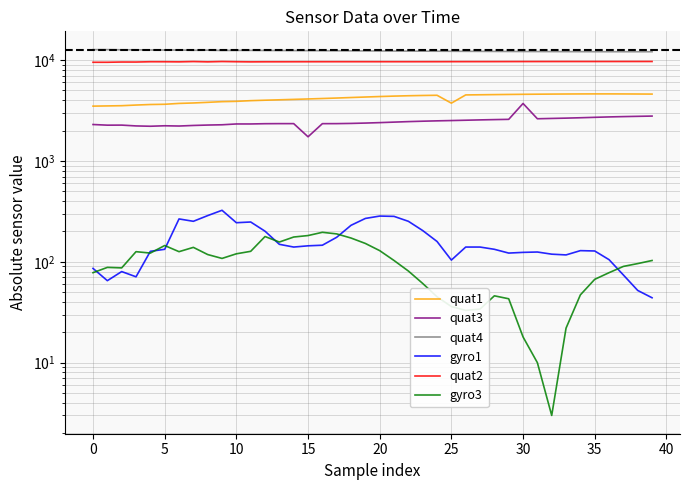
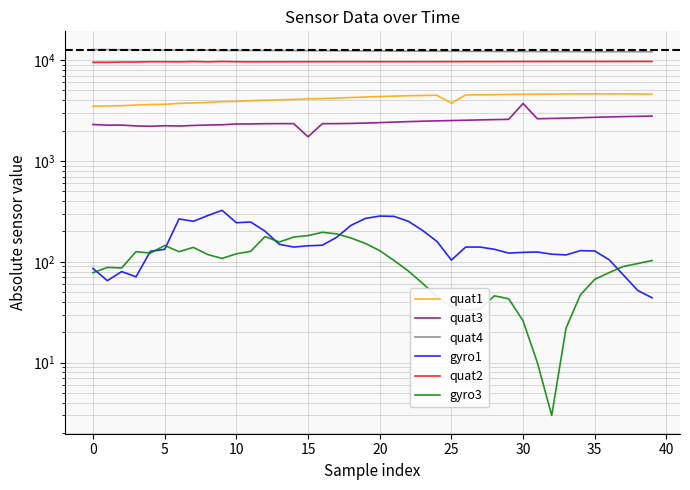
  {
    "quat1": {
      "0": 3500,
      "5": 3600,
      "10": 3900,
      "15": 4100,
      "20": 4300,
      "25": 3700,
      "30": 5000,
      "35": 5000
    },
    "quat3": {
      "0": 2300,
      "5": 2200,
      "10": 2300,
      "15": 1700,
      "20": 2400,
      "25": 2500,
      "30": 3700,
      "35": 2700
    },
    "quat4": {
      "0": 13000,
      "5": 13000,
      "10": 12000,
      "15": 12000,
      "20": 12000,
      "25": 12000,
      "30": 12000,
      "35": 12000
    },
    "gyro1": {
      "0": 90,
      "5": 130,
      "10": 240,
      "15": 140,
      "20": 280,
      "25": 100,
      "30": 120,
      "35": 130
    },
    "quat2": {
      "0": 9000,
      "5": 10000,
      "10": 10000,
      "15": 10000,
      "20": 10000,
      "25": 10000,
      "30": 10000,
      "35": 10000
    },
    "gyro3": {
      "0": 80,
      "5": 150,
      "10": 120,
      "15": 180,
      "20": 130,
-     "30": 18,
+     "30": 26,
      "35": 70
    }
  }
